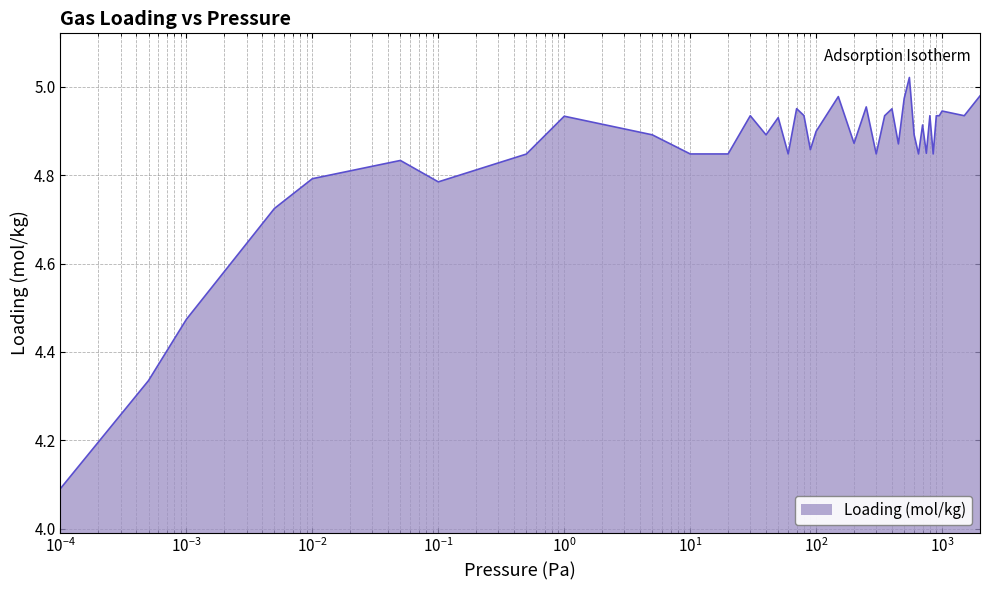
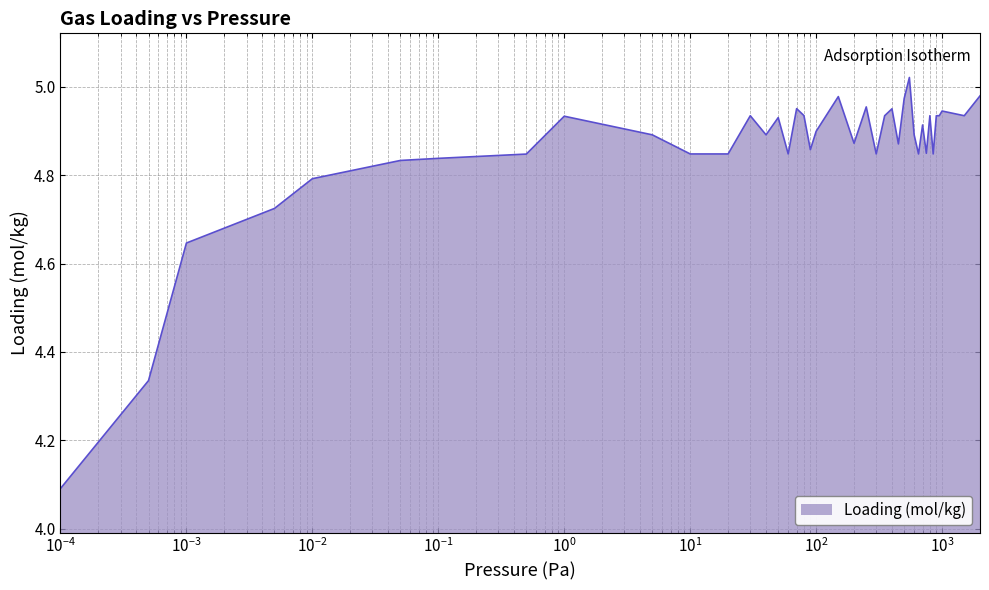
  {
    "10^-4": 4.09,
-   "10^-3": 4.47,
+   "10^-3": 4.65,
    "10^-2": 4.79,
-   "10^-1": 4.79,
+   "10^-1": 4.84,
    "10^0": 4.93,
    "10^1": 4.85,
    "10^2": 4.90,
    "10^3": 4.95
  }
